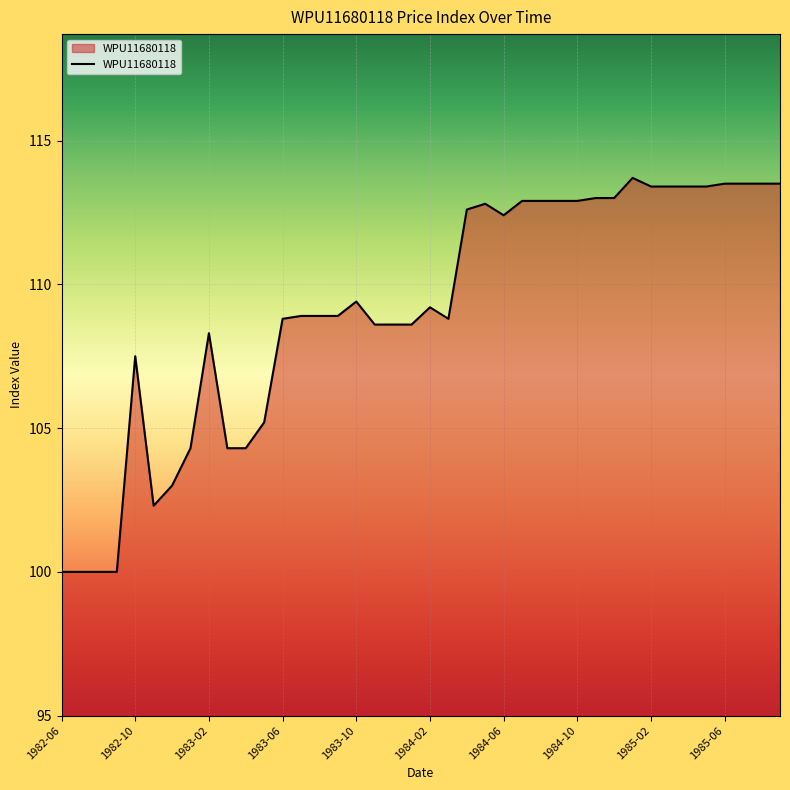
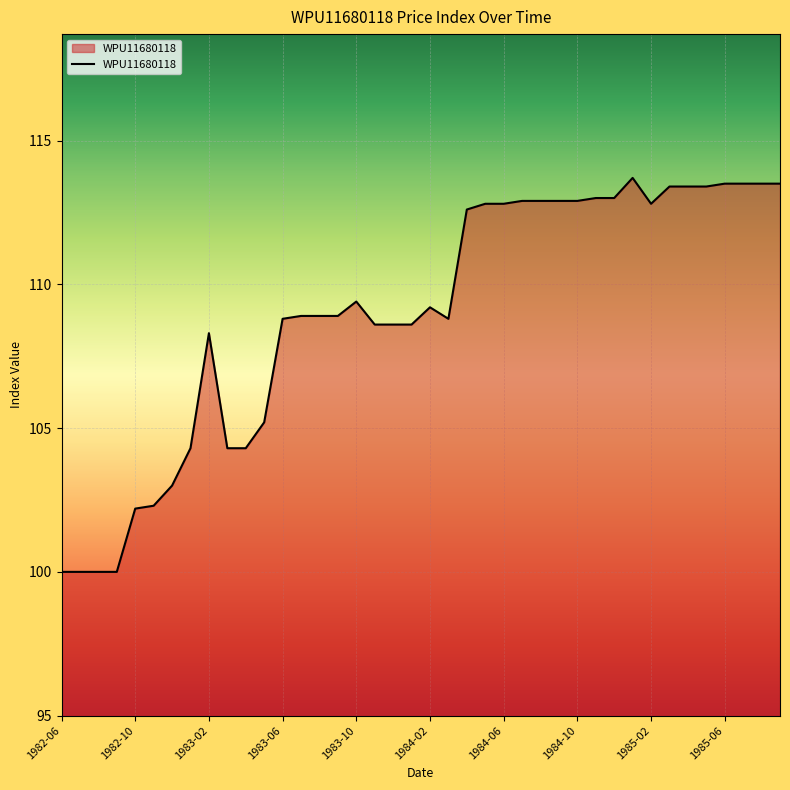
  {
    "1982-06": 100.0,
-   "1982-10": 107.5,
+   "1982-10": 102.2,
    "1983-02": 108.3,
    "1983-06": 108.8,
    "1983-10": 109.4,
    "1984-02": 109.2,
-   "1984-06": 112.4,
+   "1984-06": 112.8,
    "1984-10": 112.9,
-   "1985-02": 113.4,
+   "1985-02": 112.8,
    "1985-06": 113.5
  }
